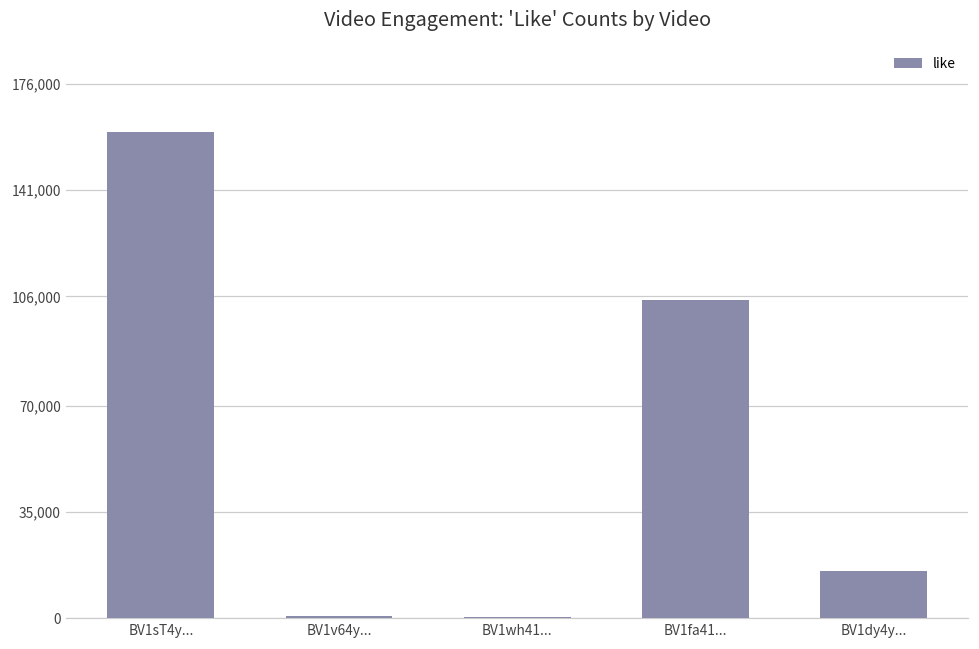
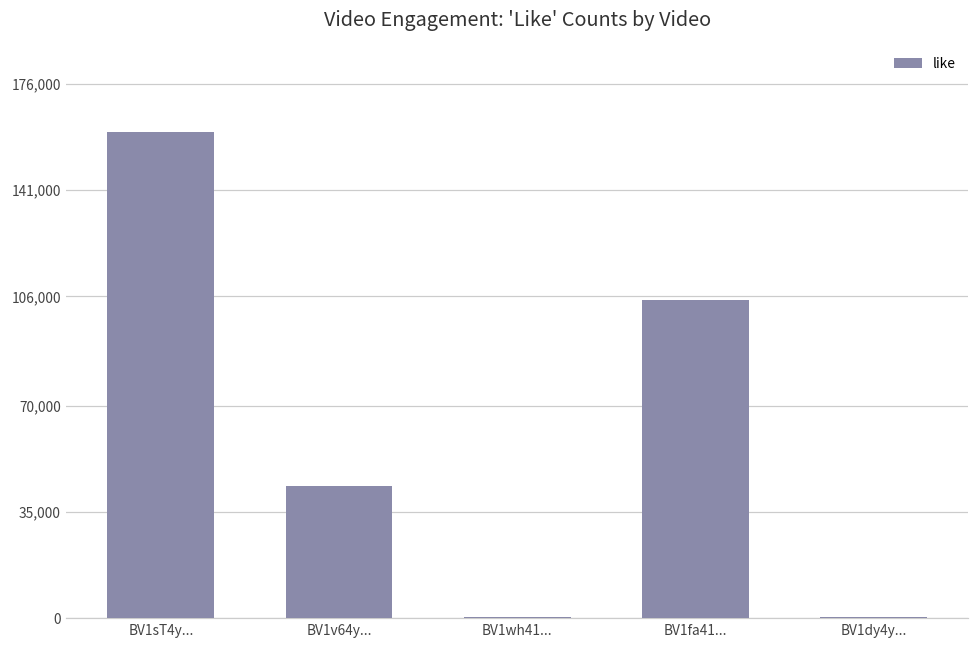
  {
    "BV1sT4y...": "160,000",
-   "BV1v64y...": "1,000",
+   "BV1v64y...": "44,000",
    "BV1fa41...": "105,000",
-   "BV1dy4y...": "15,000"
+   "BV1dy4y...": "1,000"
  }
